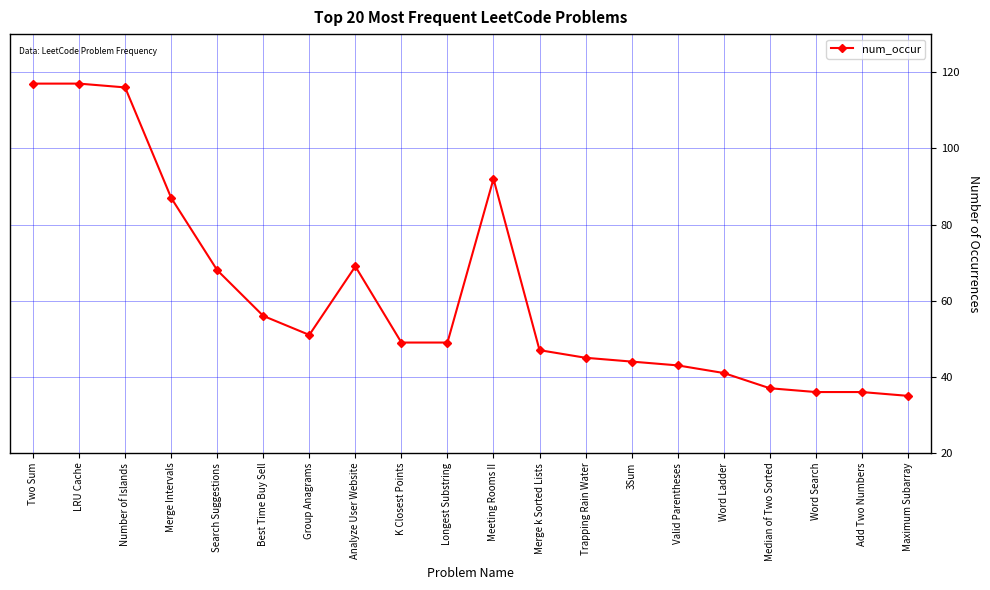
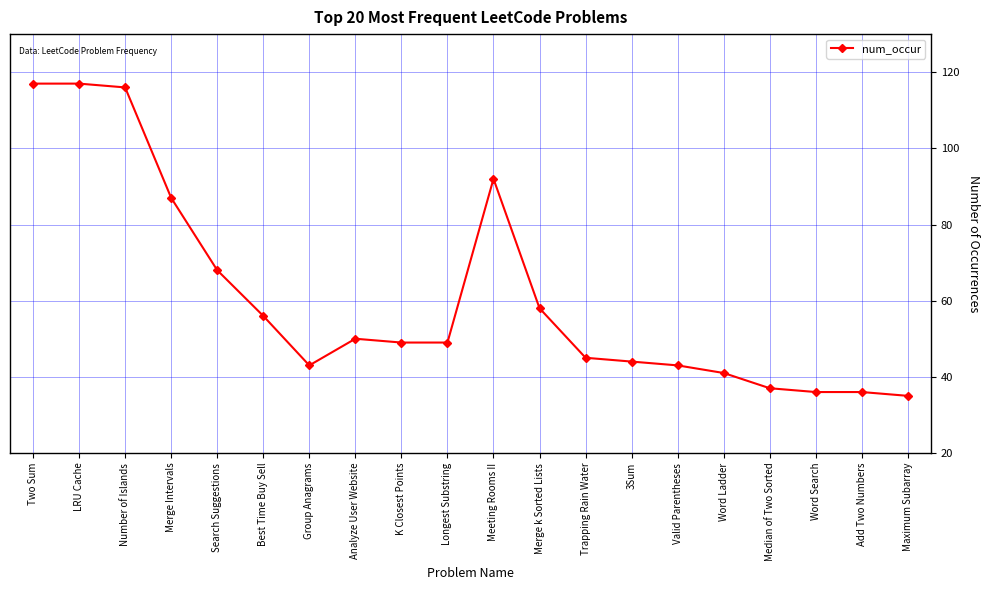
  {
    "Two Sum": 117,
    "LRU Cache": 117,
    "Number of Islands": 116,
    "Merge Intervals": 87,
    "Search Suggestions": 68,
    "Best Time Buy Sell": 56,
-   "Group Anagrams": 51,
-   "Analyze User Website": 69,
+   "Group Anagrams": 43,
+   "Analyze User Website": 50,
    "K Closest Points": 49,
    "Longest Substring": 49,
    "Meeting Rooms II": 92,
-   "Merge k Sorted Lists": 47,
+   "Merge k Sorted Lists": 58,
    "Trapping Rain Water": 45,
    "3Sum": 44,
    "Valid Parentheses": 43,
    "Word Ladder": 41,
    "Median of Two Sorted": 37,
    "Word Search": 36,
    "Add Two Numbers": 36,
    "Maximum Subarray": 35
  }
